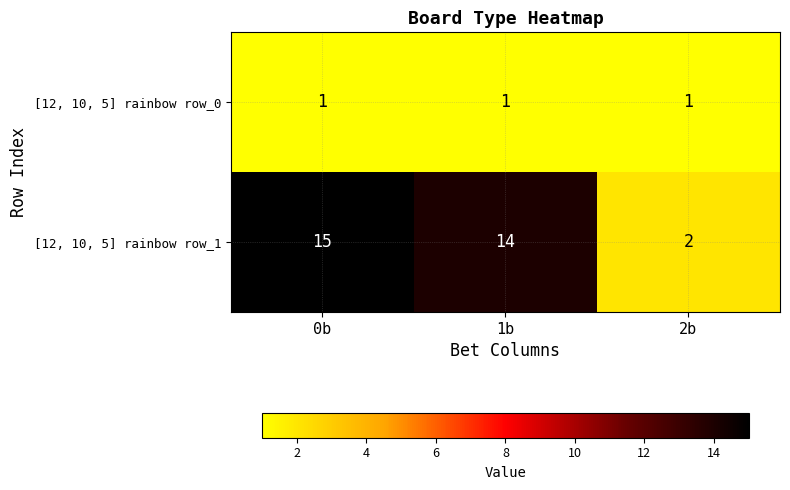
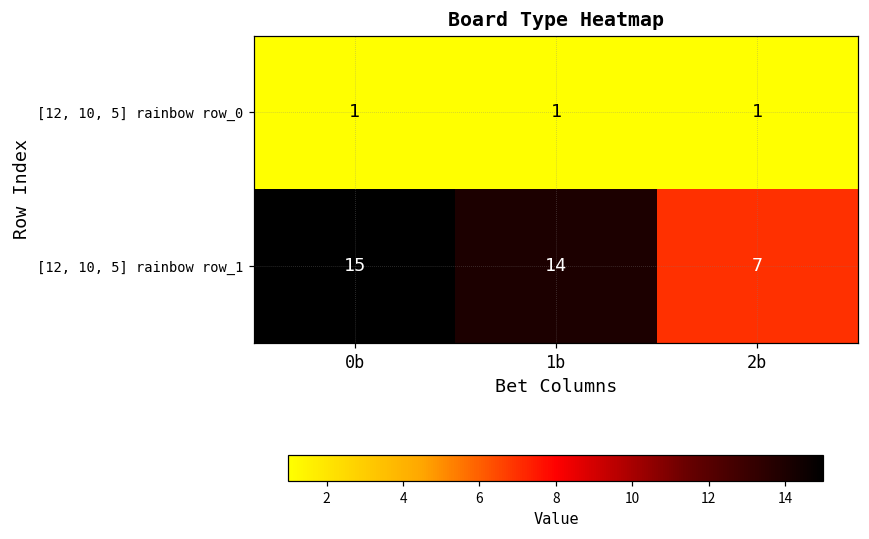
  {
    "[12, 10, 5] rainbow row_0": {
      "0b": 1,
      "1b": 1,
      "2b": 1
    },
    "[12, 10, 5] rainbow row_1": {
      "0b": 15,
      "1b": 14,
-     "2b": 2
+     "2b": 7
    }
  }
